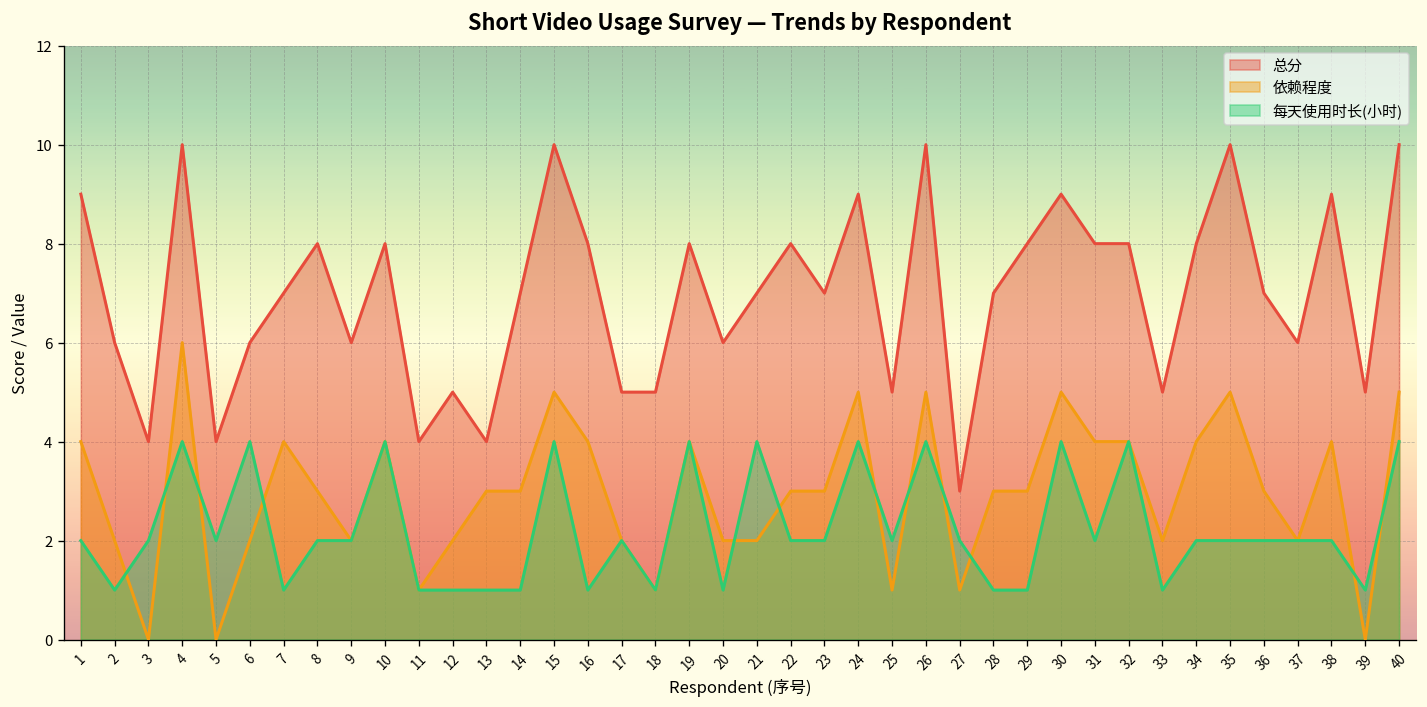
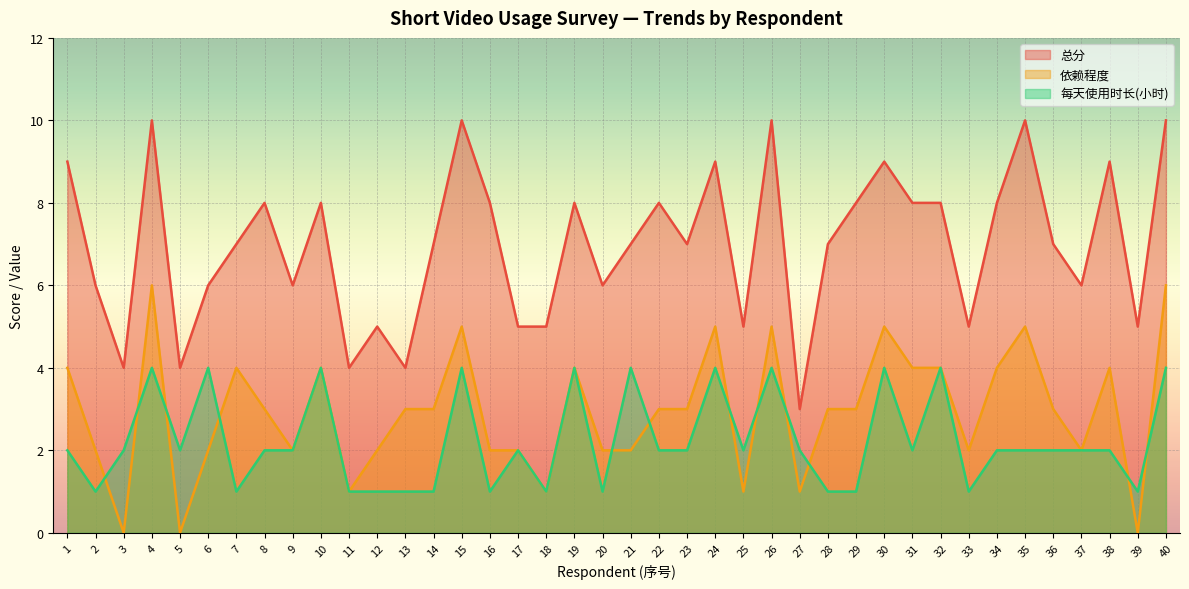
  {
    "总分": {
      "1": 9,
      "2": 6,
      "3": 4,
      "4": 10,
      "5": 4,
      "6": 6,
      "7": 7,
      "8": 8,
      "9": 6,
      "10": 8,
      "11": 4,
      "12": 5,
      "13": 4,
      "14": 7,
      "15": 10,
      "16": 8,
      "17": 5,
      "18": 5,
      "19": 8,
      "20": 6,
      "21": 7,
      "22": 8,
      "23": 7,
      "24": 9,
      "25": 5,
      "26": 10,
      "27": 3,
      "28": 7,
      "29": 8,
      "30": 9,
      "31": 8,
      "32": 8,
      "33": 5,
      "34": 8,
      "35": 10,
      "36": 7,
      "37": 6,
      "38": 9,
      "39": 5,
      "40": 10
    },
    "依赖程度": {
      "1": 4,
      "2": 2,
      "3": 0,
      "4": 6,
      "5": 0,
      "6": 2,
      "7": 4,
      "8": 3,
      "12": 2,
      "13": 3,
      "14": 3,
      "15": 5,
-     "16": 4,
+     "16": 2,
      "20": 2,
      "21": 2,
      "22": 3,
      "23": 3,
      "24": 5,
      "25": 1,
      "26": 5,
      "27": 1,
      "28": 3,
      "29": 3,
      "30": 5,
      "31": 4,
      "33": 2,
      "34": 4,
      "35": 5,
      "36": 3,
      "38": 4,
      "39": 0,
-     "40": 5
+     "40": 6
    },
    "每天使用时长(小时)": {
      "1": 2,
      "2": 1,
      "3": 2,
      "4": 4,
      "5": 2,
      "6": 4,
      "7": 1,
      "8": 2,
      "12": 1,
      "13": 1,
      "14": 1,
      "15": 4,
      "16": 1,
      "20": 1,
      "21": 4,
      "22": 2,
      "23": 2,
      "24": 4,
      "25": 2,
      "26": 4,
      "27": 2,
      "28": 1,
      "29": 1,
      "30": 4,
      "31": 2,
      "33": 1,
      "34": 2,
      "35": 2,
      "36": 2,
      "38": 2,
      "39": 1,
      "40": 4
    }
  }
